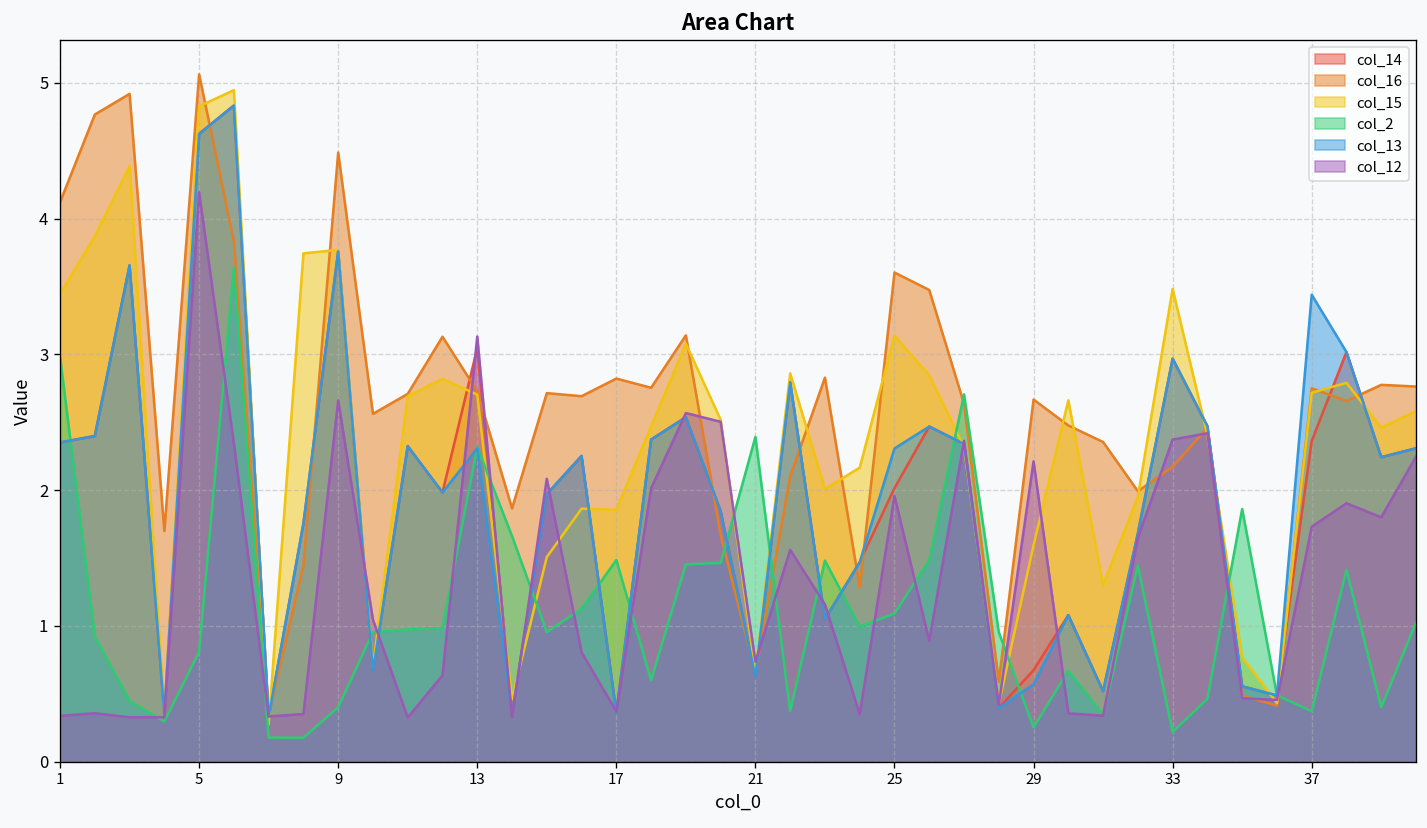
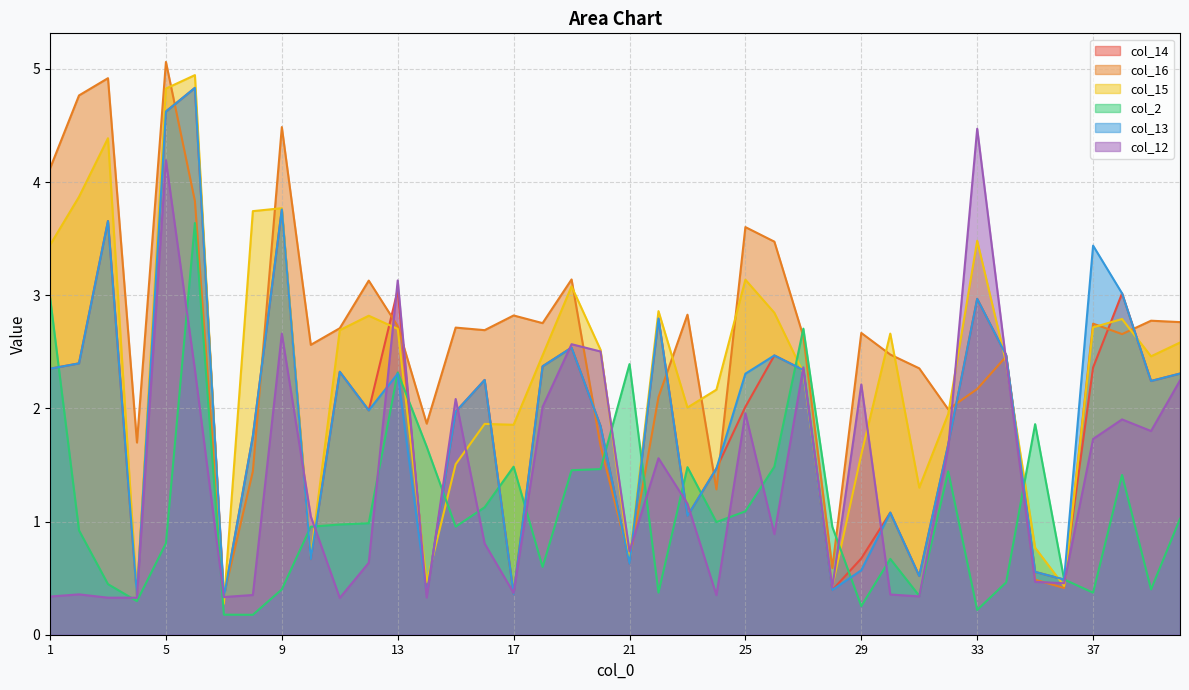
  {
    "col_2": {
      "1": 2.98,
      "5": 0.81,
      "9": 0.40,
      "17": 1.49,
      "21": 2.39,
      "25": 1.09,
      "29": 0.25,
      "33": 0.22,
      "37": 0.37
    },
    "col_13": {
      "25": 2.31,
      "29": 0.57,
      "37": 3.44
    },
    "col_12": {
      "1": 0.34,
      "5": 4.19,
      "9": 2.66,
      "13": 3.13,
      "21": 0.74,
      "25": 1.96,
      "29": 2.21,
-     "33": 2.37,
+     "33": 4.47,
      "37": 1.73
    }
  }
